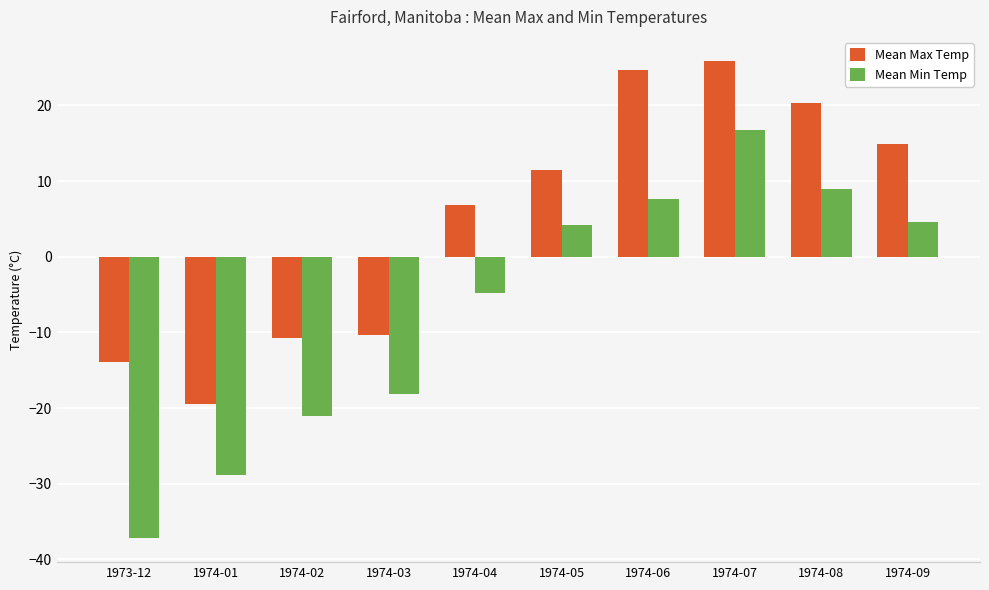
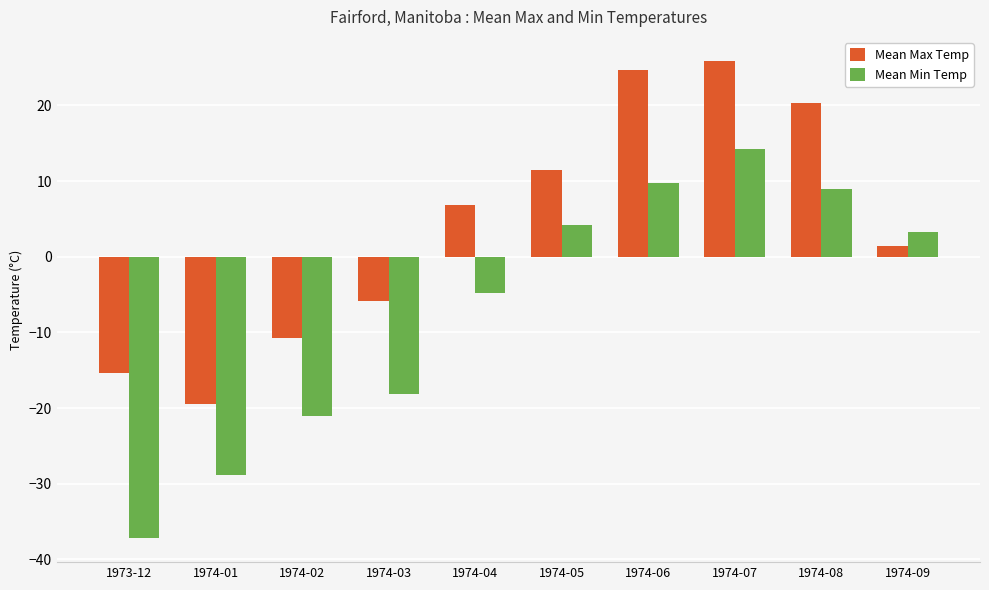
  {
    "Mean Max Temp": {
-     "1973-12": -14,
+     "1973-12": -15,
      "1974-01": -20,
      "1974-02": -11,
-     "1974-03": -10,
+     "1974-03": -6,
      "1974-04": 7,
      "1974-05": 11,
      "1974-06": 25,
      "1974-07": 26,
      "1974-08": 20,
-     "1974-09": 15
+     "1974-09": 1
    },
    "Mean Min Temp": {
      "1973-12": -37,
      "1974-01": -29,
      "1974-02": -21,
      "1974-03": -18,
      "1974-04": -5,
      "1974-05": 4,
-     "1974-06": 8,
-     "1974-07": 17,
+     "1974-06": 10,
+     "1974-07": 14,
      "1974-08": 9,
-     "1974-09": 5
+     "1974-09": 3
    }
  }
